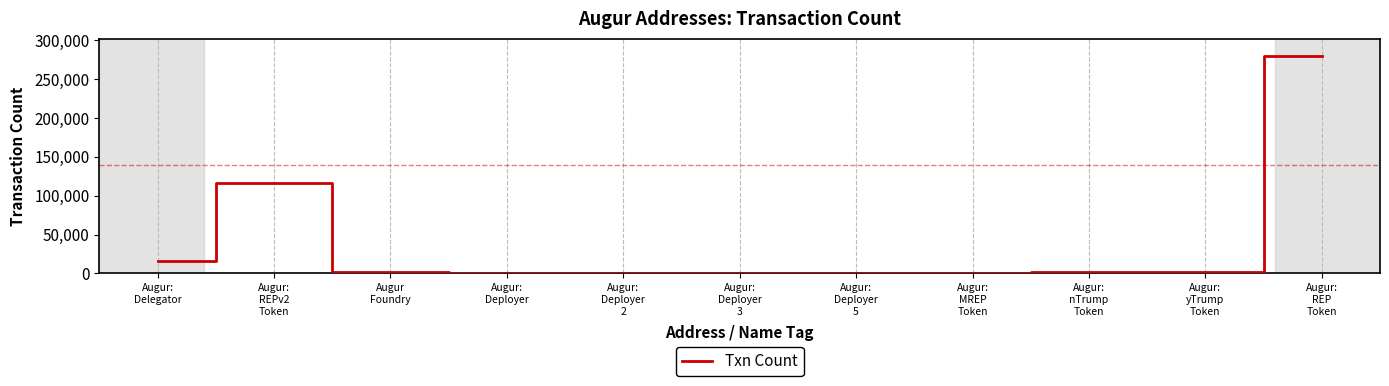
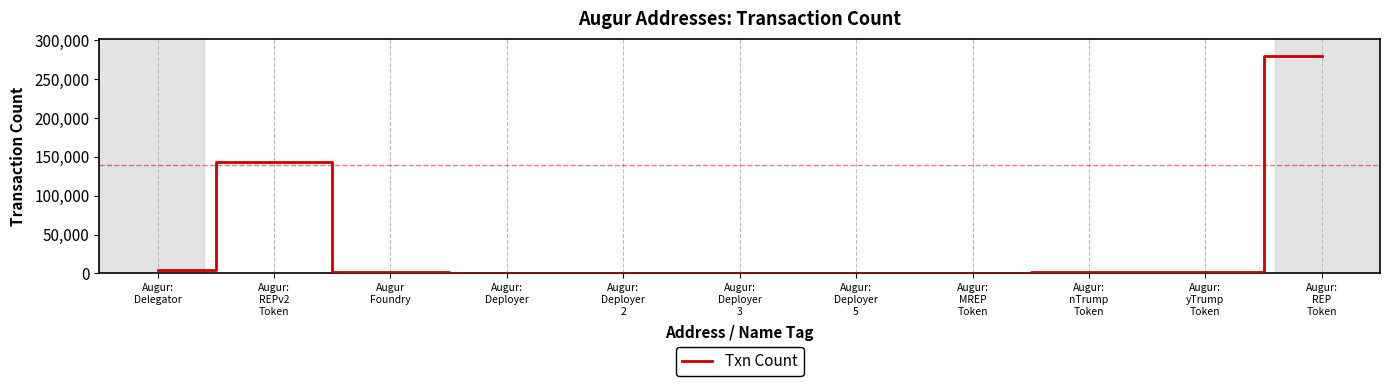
  {
-   "Augur: Delegator": "20,000",
-   "Augur: REPv2 Token": "120,000",
+   "Augur: Delegator": "0",
+   "Augur: REPv2 Token": "140,000",
    "Augur Foundry": "0",
    "Augur: Deployer": "0",
    "Augur: Deployer 2": "0",
    "Augur: Deployer 3": "0",
    "Augur: Deployer 5": "0",
    "Augur: MREP Token": "0",
    "Augur: nTrump Token": "0",
    "Augur: yTrump Token": "0",
    "Augur: REP Token": "280,000"
  }
